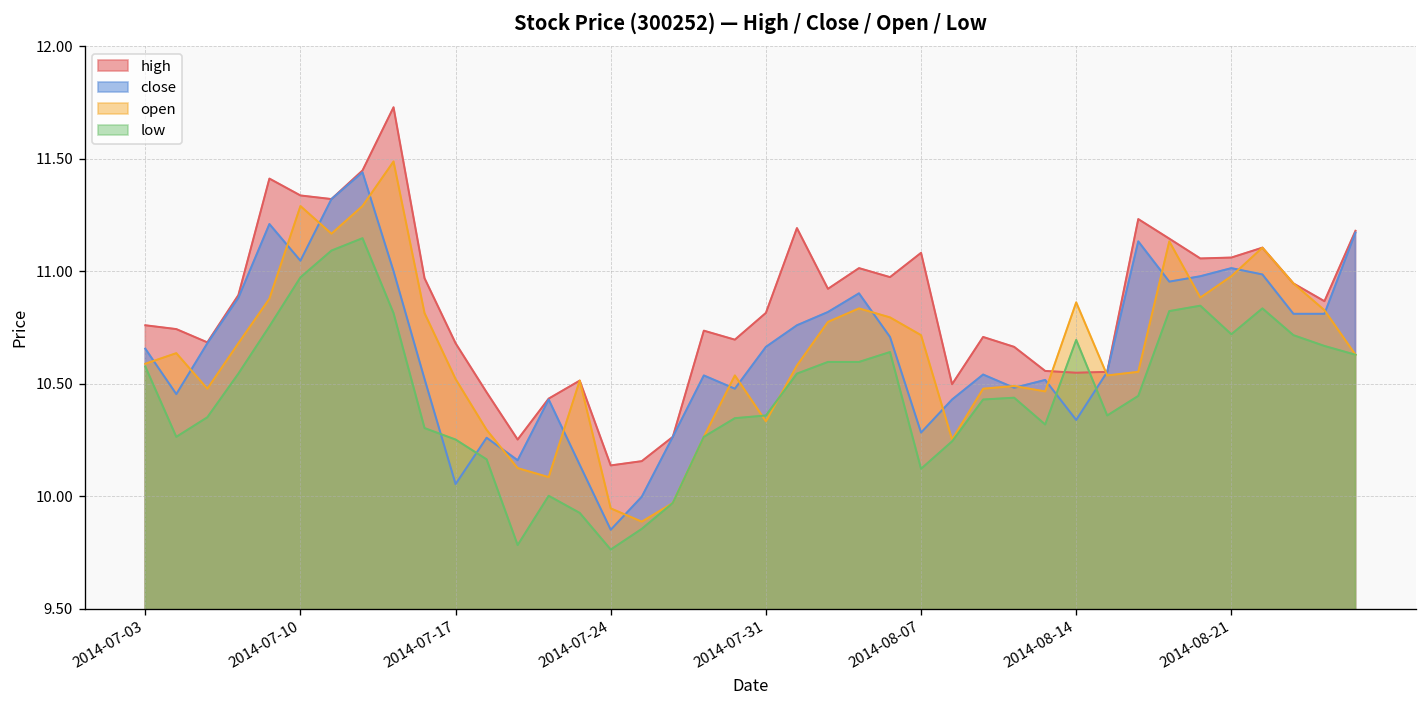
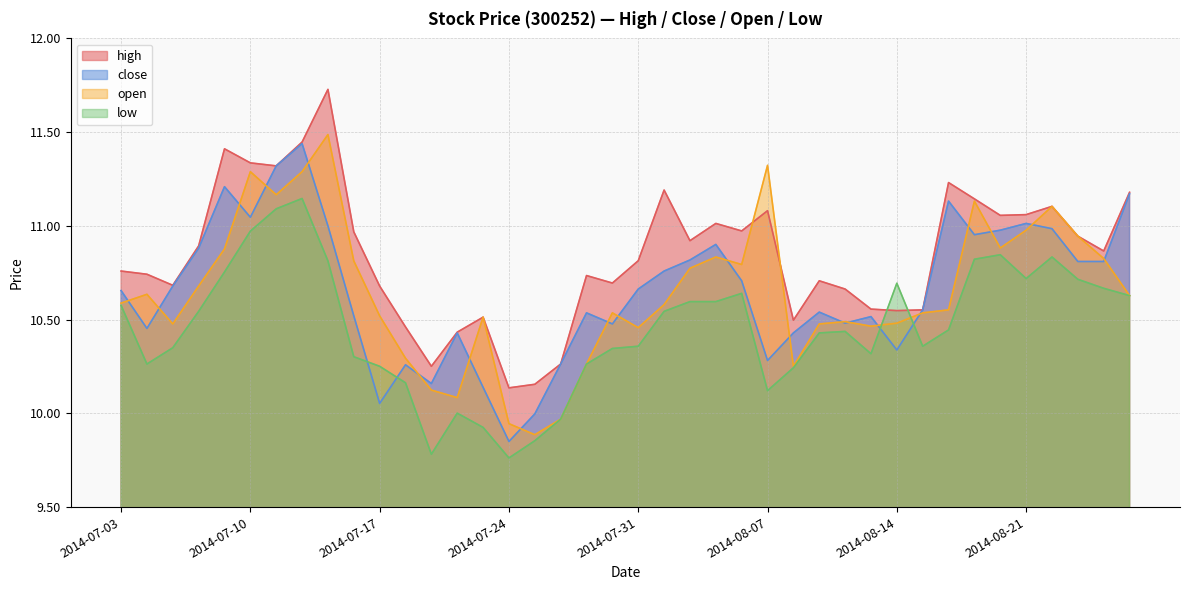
  {
    "high": {
      "2014-07-03": 10.76,
      "2014-07-10": 11.34,
      "2014-07-17": 10.68,
      "2014-07-24": 10.14,
      "2014-07-31": 10.81,
      "2014-08-07": 11.08,
      "2014-08-14": 10.55,
      "2014-08-21": 11.06
    },
    "close": {
      "2014-07-03": 10.66,
      "2014-07-10": 11.05,
      "2014-07-17": 10.05,
      "2014-07-24": 9.85,
      "2014-07-31": 10.66,
      "2014-08-07": 10.28,
      "2014-08-14": 10.34,
      "2014-08-21": 11.01
    },
    "open": {
      "2014-07-10": 11.29,
      "2014-07-17": 10.52,
      "2014-07-24": 9.95,
-     "2014-07-31": 10.33,
-     "2014-08-07": 10.72,
-     "2014-08-14": 10.86,
+     "2014-07-31": 10.46,
+     "2014-08-07": 11.32,
+     "2014-08-14": 10.48,
      "2014-08-21": 10.98
    },
    "low": {
      "2014-07-10": 10.97,
      "2014-07-17": 10.25,
      "2014-07-24": 9.76,
      "2014-07-31": 10.36,
      "2014-08-07": 10.12,
      "2014-08-14": 10.69,
      "2014-08-21": 10.72
    }
  }
